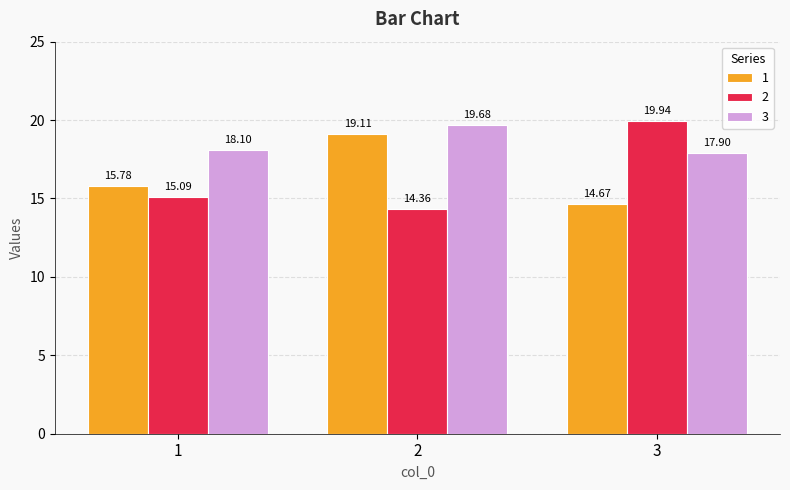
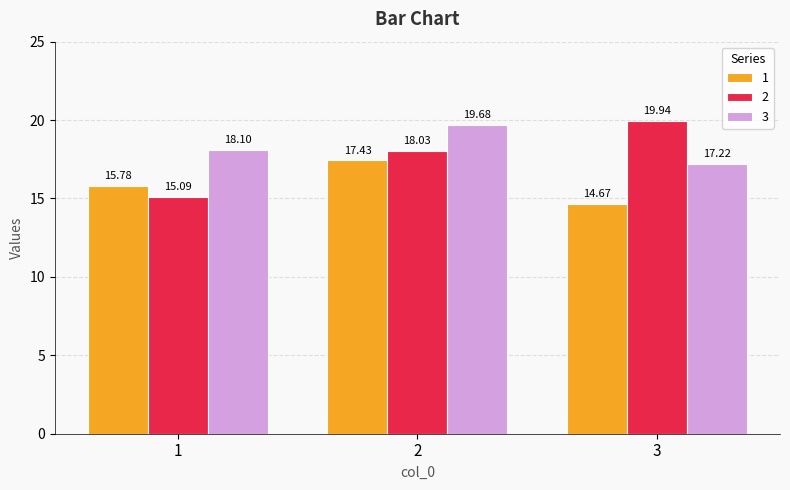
  {
    "1": {
      "1": 15.78,
-     "2": 19.11,
+     "2": 17.43,
      "3": 14.67
    },
    "2": {
      "1": 15.09,
-     "2": 14.36,
+     "2": 18.03,
      "3": 19.94
    },
    "3": {
      "1": 18.10,
      "2": 19.68,
-     "3": 17.90
+     "3": 17.22
    }
  }
